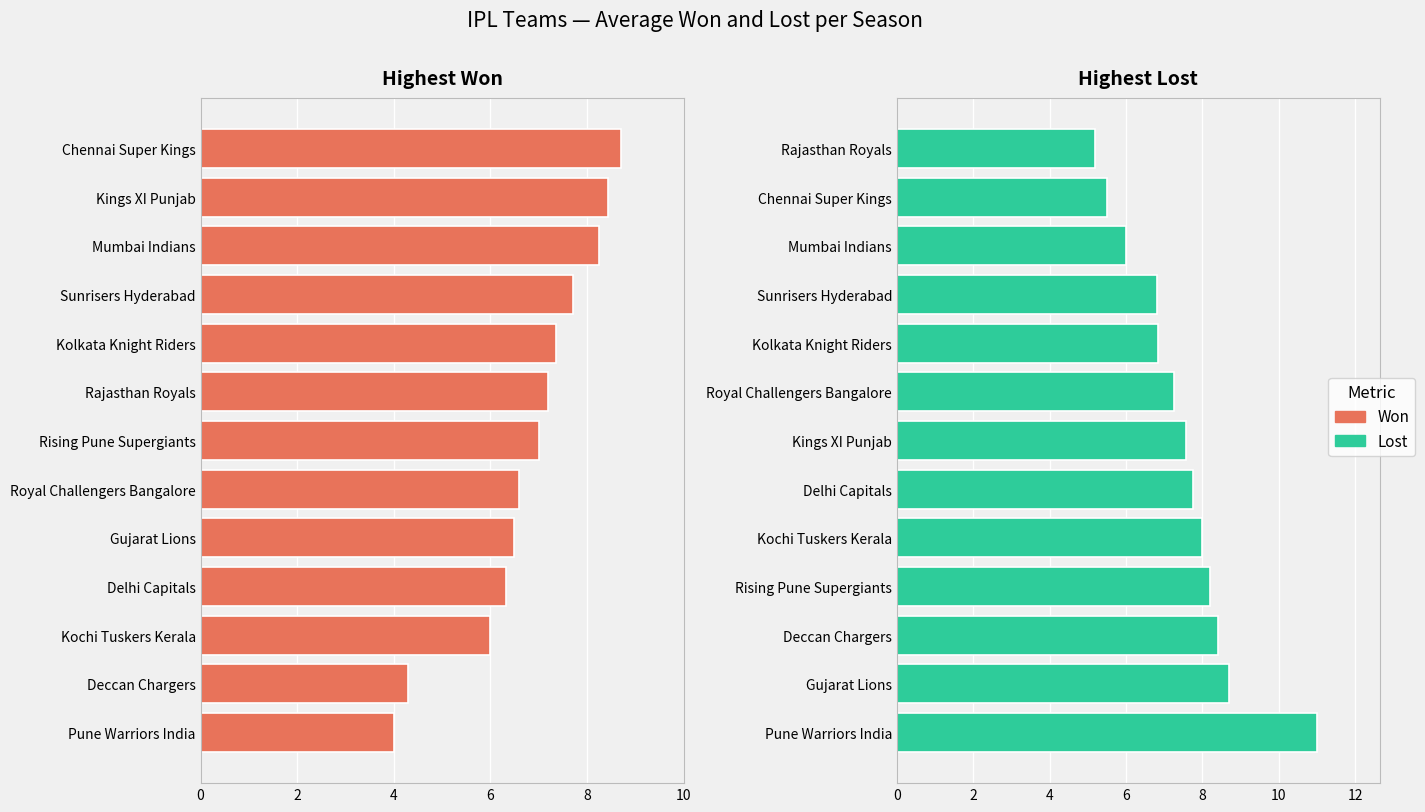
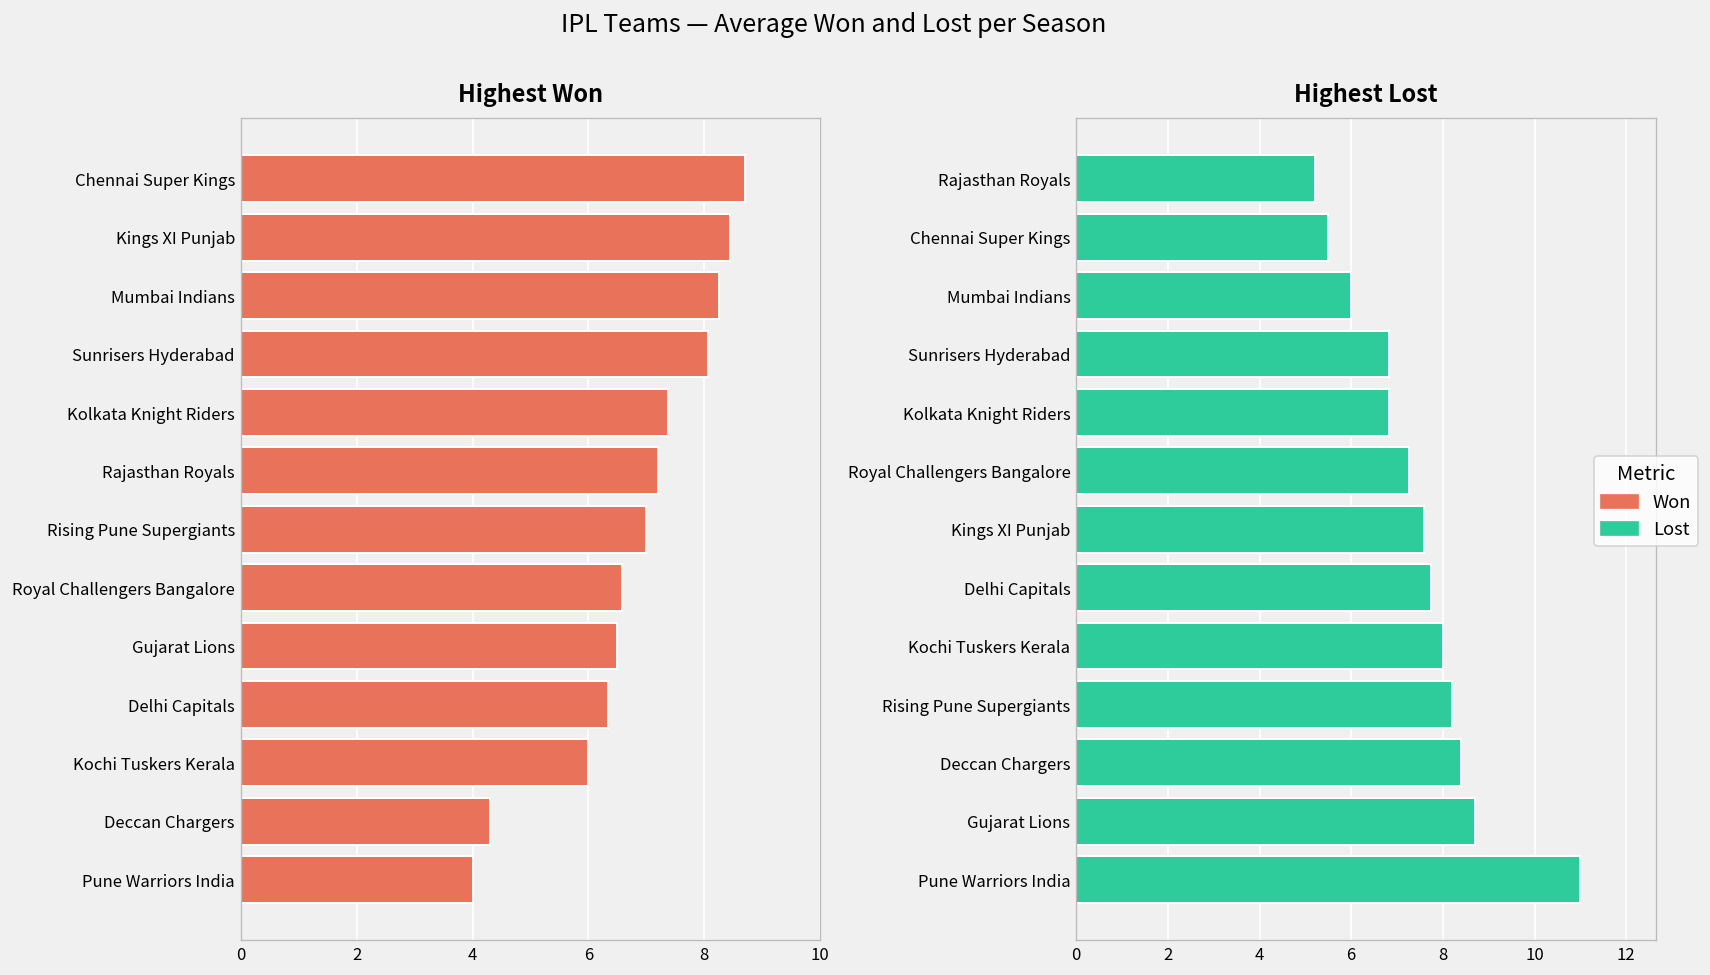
  {
    "Highest Won": {
      "Chennai Super Kings": 8.7,
      "Kings XI Punjab": 8.4,
      "Mumbai Indians": 8.3,
-     "Sunrisers Hyderabad": 7.7,
+     "Sunrisers Hyderabad": 8.1,
      "Kolkata Knight Riders": 7.4,
      "Rajasthan Royals": 7.2,
      "Rising Pune Supergiants": 7.0,
      "Royal Challengers Bangalore": 6.6,
      "Gujarat Lions": 6.5,
      "Delhi Capitals": 6.3,
      "Kochi Tuskers Kerala": 6.0,
      "Deccan Chargers": 4.3,
      "Pune Warriors India": 4.0
    },
    "Highest Lost": {
      "Rajasthan Royals": 5.2,
      "Chennai Super Kings": 5.5,
      "Mumbai Indians": 6.0,
      "Sunrisers Hyderabad": 6.8,
      "Kolkata Knight Riders": 6.8,
      "Royal Challengers Bangalore": 7.3,
      "Kings XI Punjab": 7.6,
      "Delhi Capitals": 7.8,
      "Kochi Tuskers Kerala": 8.0,
      "Rising Pune Supergiants": 8.2,
      "Deccan Chargers": 8.4,
      "Gujarat Lions": 8.7,
      "Pune Warriors India": 11.0
    }
  }
